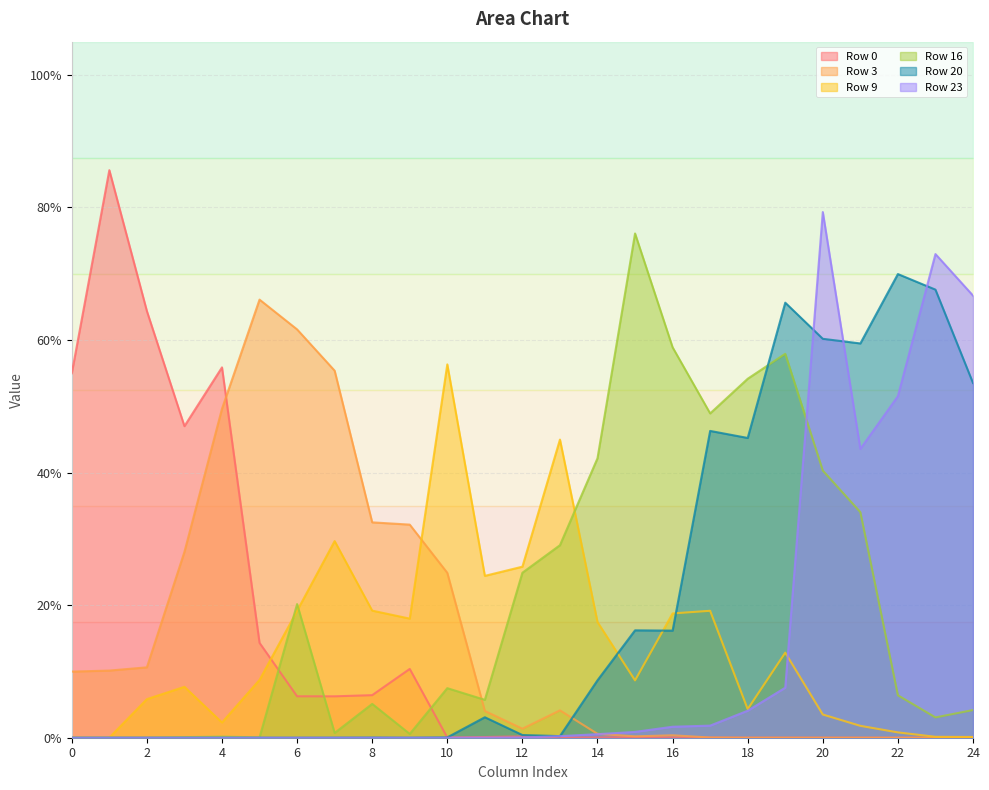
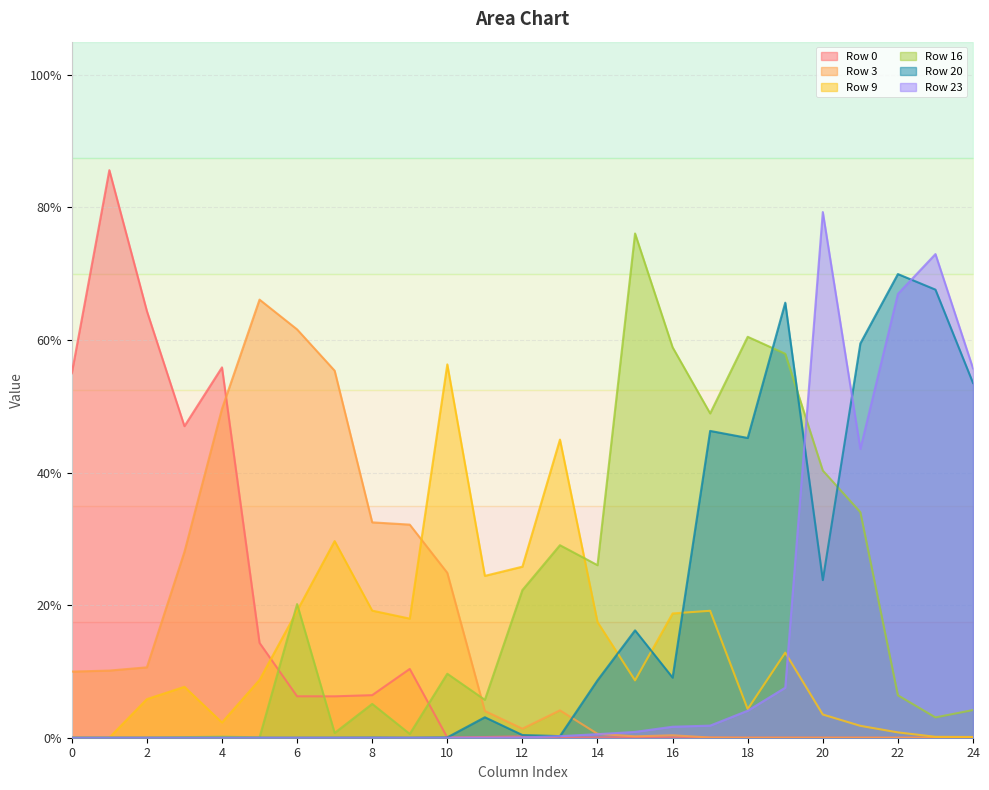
  {
    "Row 16": {
      "6": "20%",
      "8": "5%",
-     "10": "7%",
-     "12": "25%",
-     "14": "42%",
+     "10": "10%",
+     "12": "22%",
+     "14": "26%",
      "16": "59%",
-     "18": "54%",
+     "18": "60%",
      "20": "40%",
      "22": "6%",
      "24": "4%"
    },
    "Row 20": {
      "14": "9%",
-     "16": "16%",
+     "16": "9%",
      "18": "45%",
-     "20": "60%",
+     "20": "24%",
      "22": "70%",
      "24": "54%"
    },
    "Row 23": {
      "16": "2%",
      "20": "79%",
-     "22": "52%",
-     "24": "67%"
+     "22": "67%",
+     "24": "56%"
    }
  }
